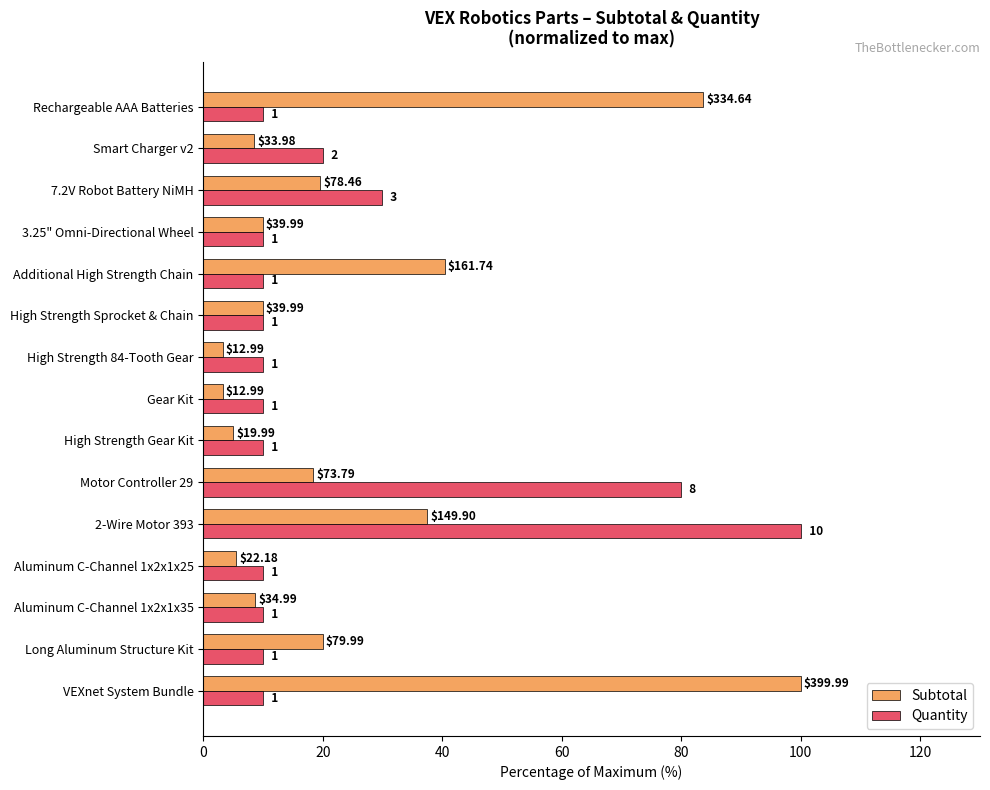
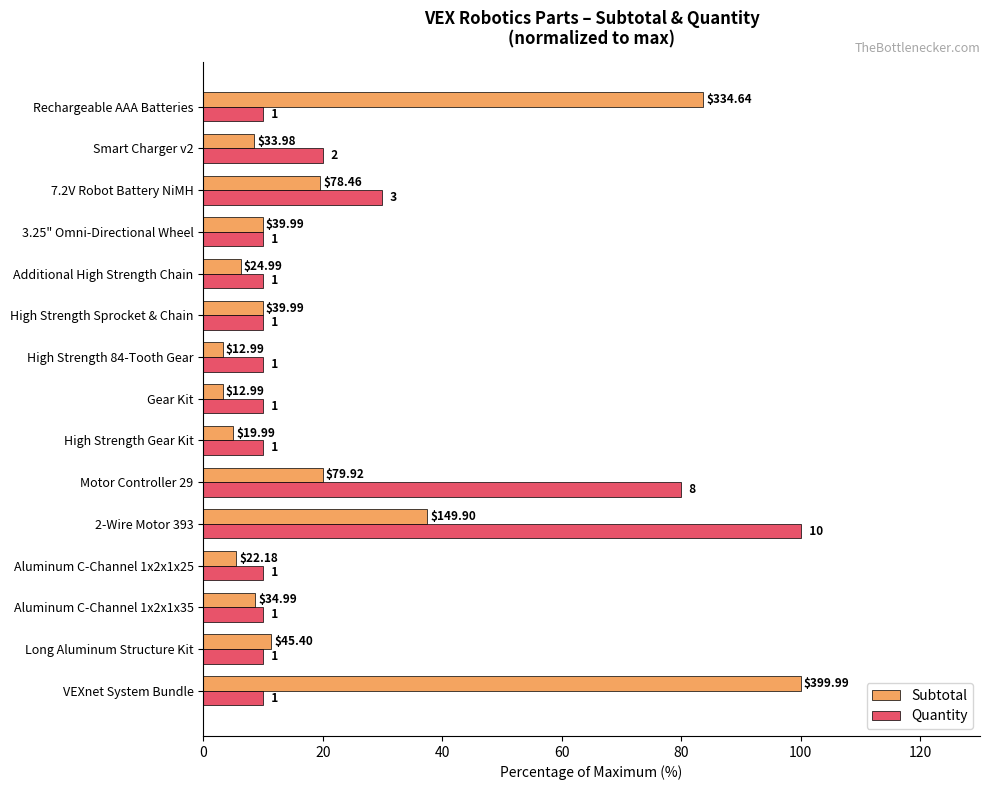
  {
    "Subtotal": {
-     "Additional High Strength Chain": "$161.74",
-     "Motor Controller 29": "$73.79",
-     "Long Aluminum Structure Kit": "$79.99"
+     "Additional High Strength Chain": "$24.99",
+     "Motor Controller 29": "$79.92",
+     "Long Aluminum Structure Kit": "$45.40"
    }
  }
